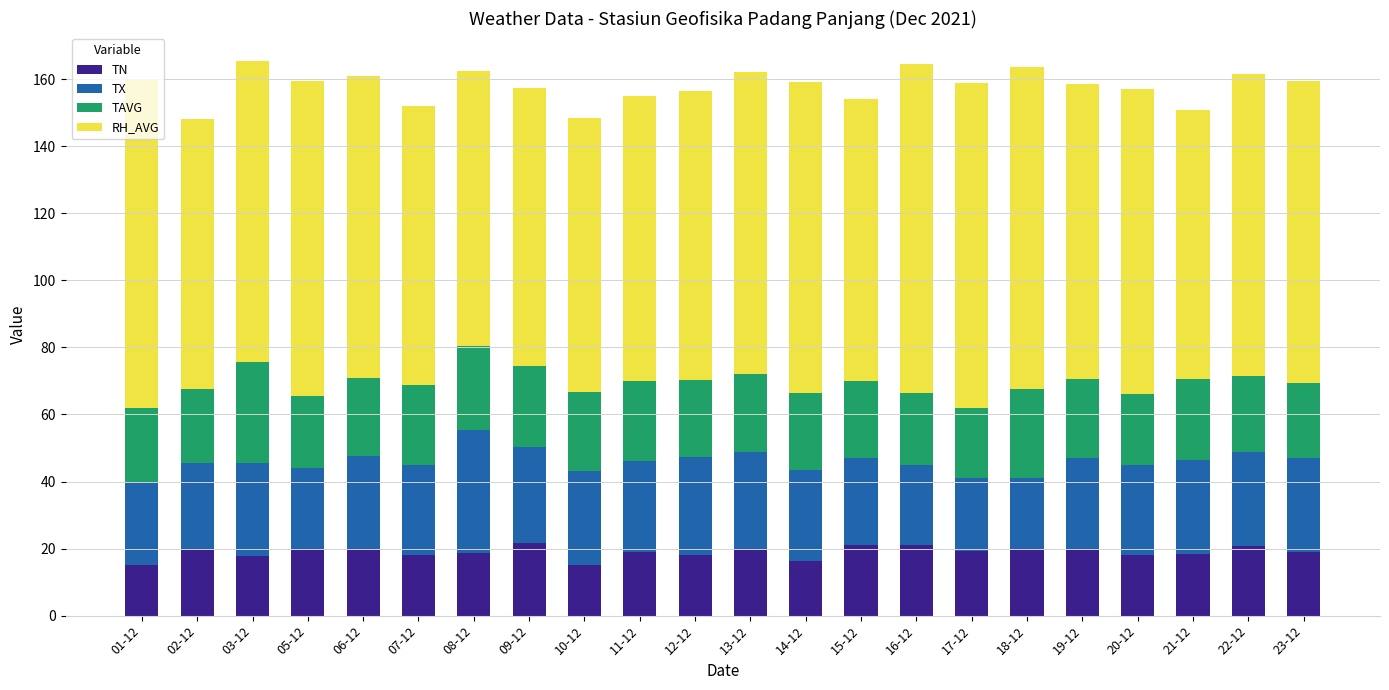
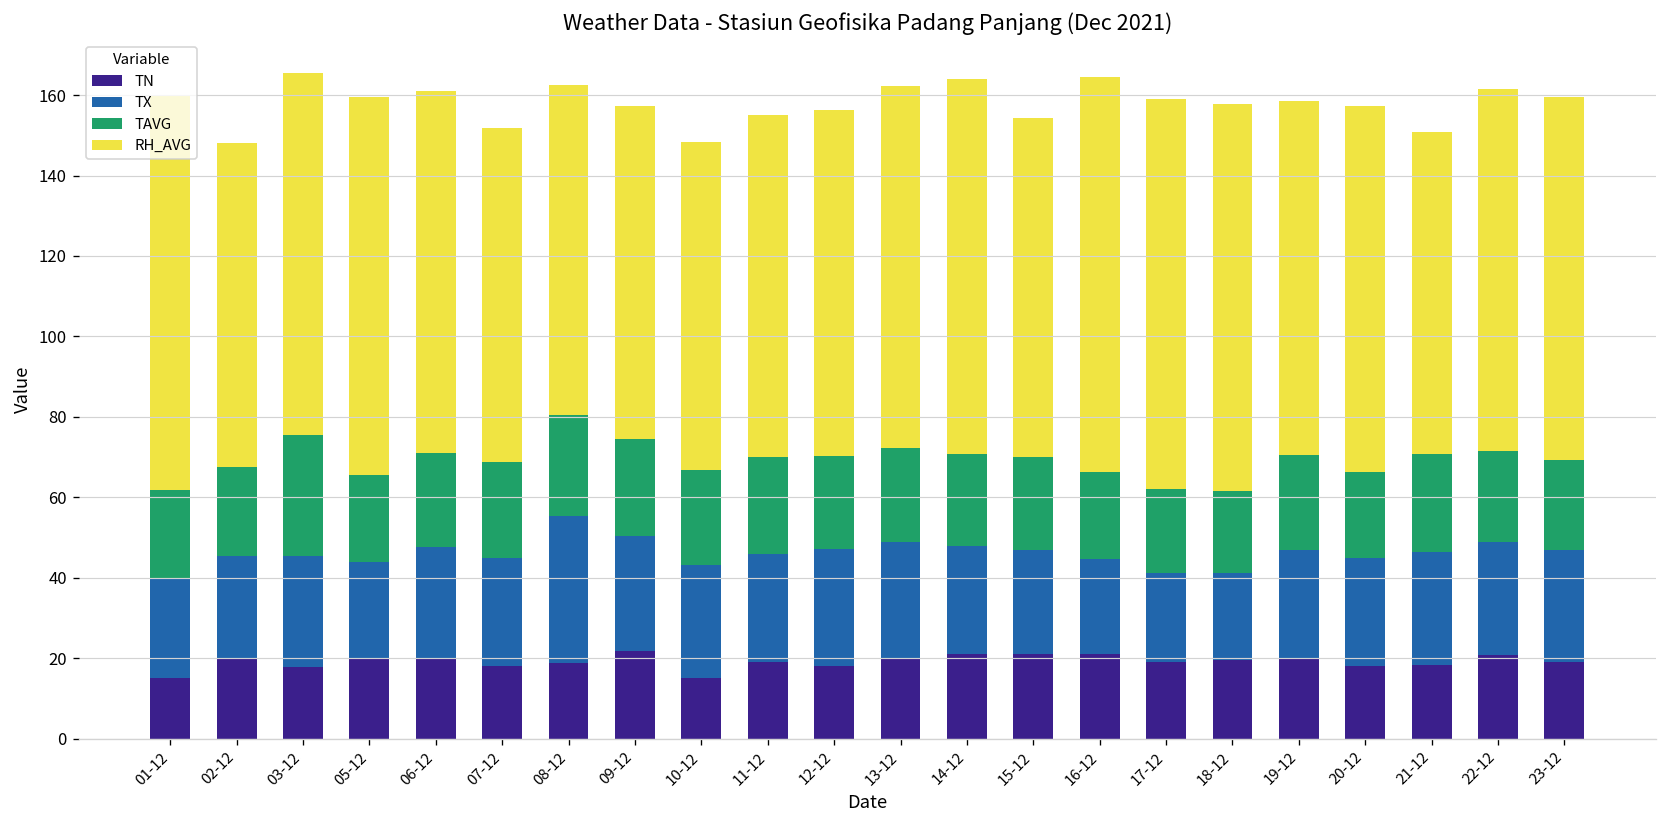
  {
    "TN": {
      "01-12": 15,
      "02-12": 20,
      "03-12": 18,
      "05-12": 20,
      "06-12": 20,
      "07-12": 18,
      "08-12": 19,
      "09-12": 22,
      "10-12": 15,
      "11-12": 19,
      "12-12": 18,
      "13-12": 20,
-     "14-12": 16,
+     "14-12": 21,
      "15-12": 21,
      "16-12": 21,
      "17-12": 19,
      "18-12": 20,
      "19-12": 20,
      "20-12": 18,
      "21-12": 18,
      "22-12": 21,
      "23-12": 19
    },
    "TX": {
      "01-12": 25,
      "02-12": 25,
      "03-12": 28,
      "05-12": 24,
      "06-12": 28,
      "07-12": 27,
      "08-12": 37,
      "09-12": 29,
      "10-12": 28,
      "11-12": 27,
      "12-12": 29,
      "13-12": 29,
      "14-12": 27,
      "15-12": 26,
      "16-12": 24,
      "17-12": 22,
      "18-12": 22,
      "19-12": 27,
      "20-12": 27,
      "21-12": 28,
      "22-12": 28,
      "23-12": 28
    },
    "TAVG": {
      "01-12": 22,
      "02-12": 22,
      "03-12": 30,
      "05-12": 22,
      "06-12": 23,
      "07-12": 24,
      "08-12": 25,
      "09-12": 24,
      "10-12": 24,
      "11-12": 24,
      "12-12": 23,
      "13-12": 23,
      "14-12": 23,
      "15-12": 23,
      "16-12": 22,
      "17-12": 21,
-     "18-12": 26,
+     "18-12": 21,
      "19-12": 24,
      "20-12": 21,
      "21-12": 24,
      "22-12": 23,
      "23-12": 22
    },
    "RH_AVG": {
      "02-12": 81,
      "03-12": 90,
      "05-12": 94,
      "06-12": 90,
      "07-12": 83,
      "08-12": 82,
      "09-12": 83,
      "10-12": 82,
      "11-12": 85,
      "12-12": 86,
      "13-12": 90,
      "14-12": 93,
      "15-12": 84,
      "16-12": 98,
      "17-12": 97,
      "18-12": 96,
      "19-12": 88,
      "20-12": 91,
      "21-12": 80,
      "22-12": 90,
      "23-12": 90
    }
  }
